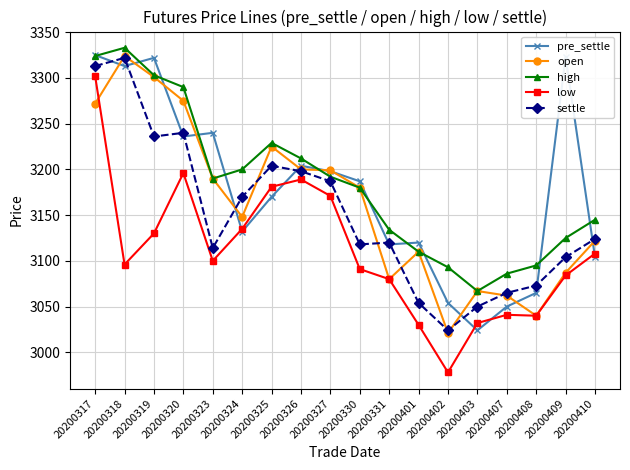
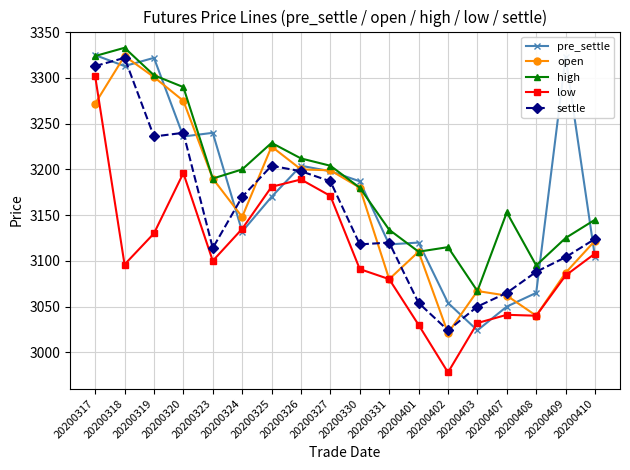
  {
    "pre_settle": {
      "20200318": 3310,
      "20200319": 3320,
      "20200320": 3240,
      "20200323": 3240,
      "20200324": 3130,
      "20200325": 3170,
      "20200326": 3200,
      "20200330": 3190,
      "20200401": 3120,
      "20200402": 3050,
      "20200403": 3020,
      "20200407": 3050,
      "20200408": 3070,
      "20200410": 3100
    },
    "open": {
      "20200317": 3270,
      "20200320": 3280,
      "20200324": 3150,
      "20200325": 3230,
      "20200402": 3020,
      "20200407": 3060,
      "20200409": 3090
    },
    "high": {
      "20200318": 3330,
      "20200320": 3290,
      "20200324": 3200,
      "20200325": 3230,
      "20200326": 3210,
-     "20200327": 3190,
+     "20200327": 3200,
      "20200331": 3130,
-     "20200402": 3090,
-     "20200407": 3090,
+     "20200402": 3120,
+     "20200407": 3150,
      "20200408": 3100,
      "20200409": 3130,
      "20200410": 3150
    },
    "low": {
      "20200317": 3300,
      "20200318": 3100,
      "20200319": 3130,
      "20200320": 3200,
      "20200323": 3100,
      "20200324": 3140,
      "20200325": 3180,
      "20200326": 3190,
      "20200327": 3170,
      "20200330": 3090,
      "20200401": 3030,
      "20200402": 2980,
      "20200403": 3030,
      "20200407": 3040,
      "20200409": 3080,
      "20200410": 3110
    },
    "settle": {
      "20200317": 3310,
      "20200319": 3240,
      "20200320": 3240,
      "20200323": 3110,
      "20200324": 3170,
      "20200325": 3200,
      "20200327": 3190,
      "20200330": 3120,
      "20200401": 3050,
      "20200402": 3020,
      "20200403": 3050,
      "20200407": 3070,
-     "20200408": 3070,
+     "20200408": 3090,
      "20200409": 3100
    }
  }
